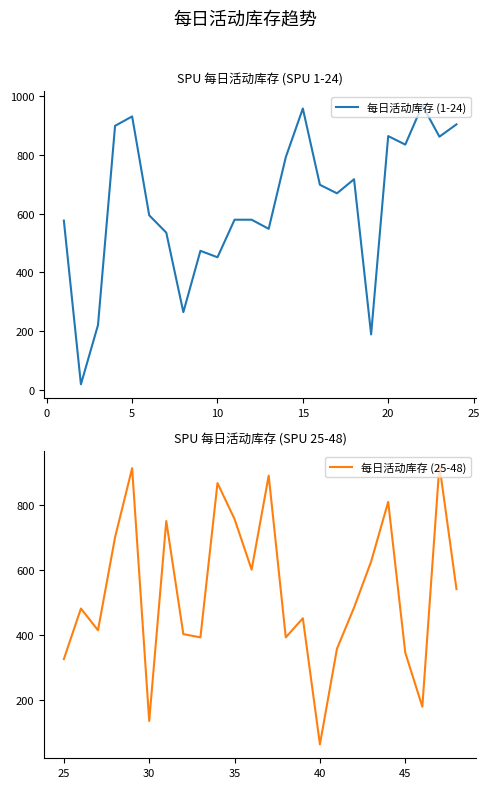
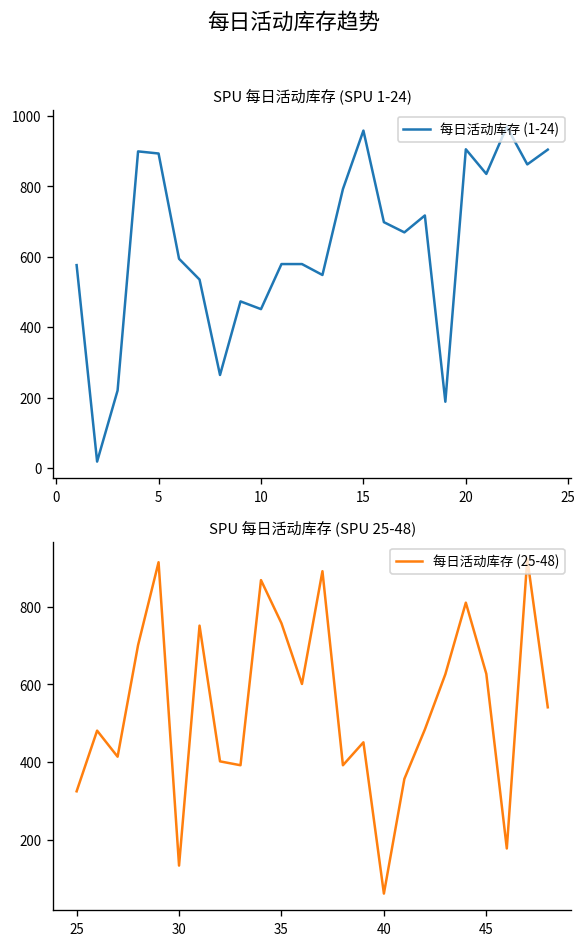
  {
    "SPU 每日活动库存 (SPU 1-24)": {
-     "5": 930,
+     "5": 890,
      "10": 450,
      "15": 960,
-     "20": 860
+     "20": 910
    },
    "SPU 每日活动库存 (SPU 25-48)": {
      "25": 330,
      "30": 130,
      "35": 760,
      "40": 60,
-     "45": 350
+     "45": 630
    }
  }
